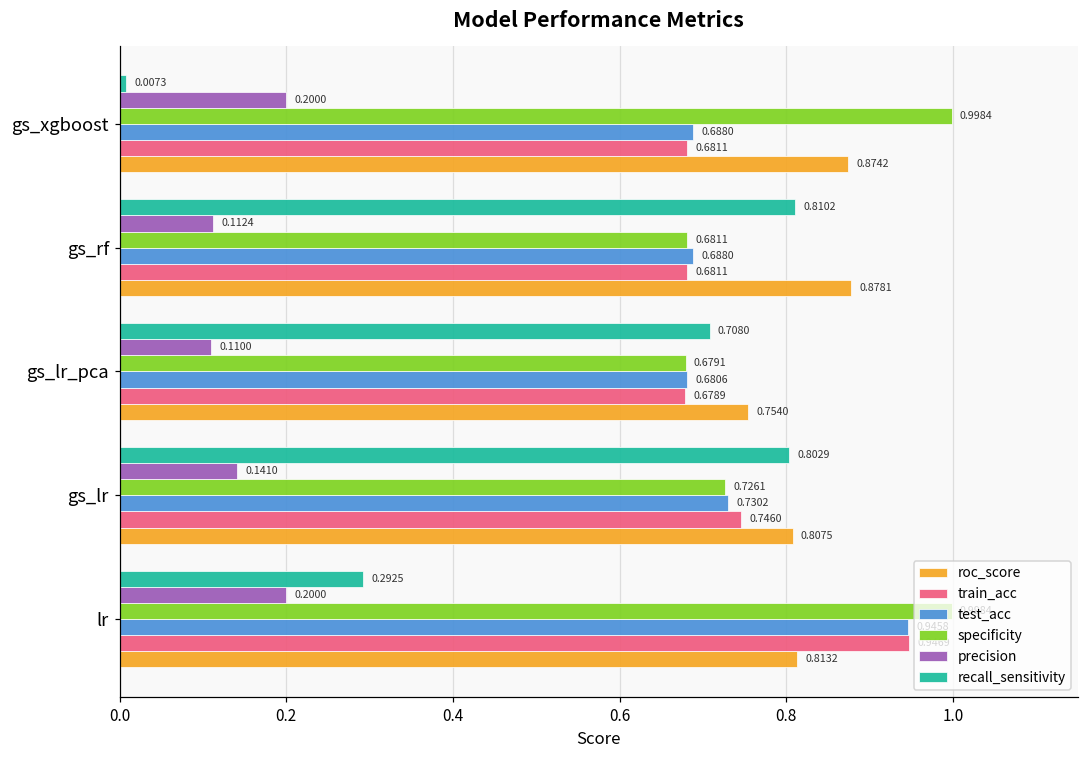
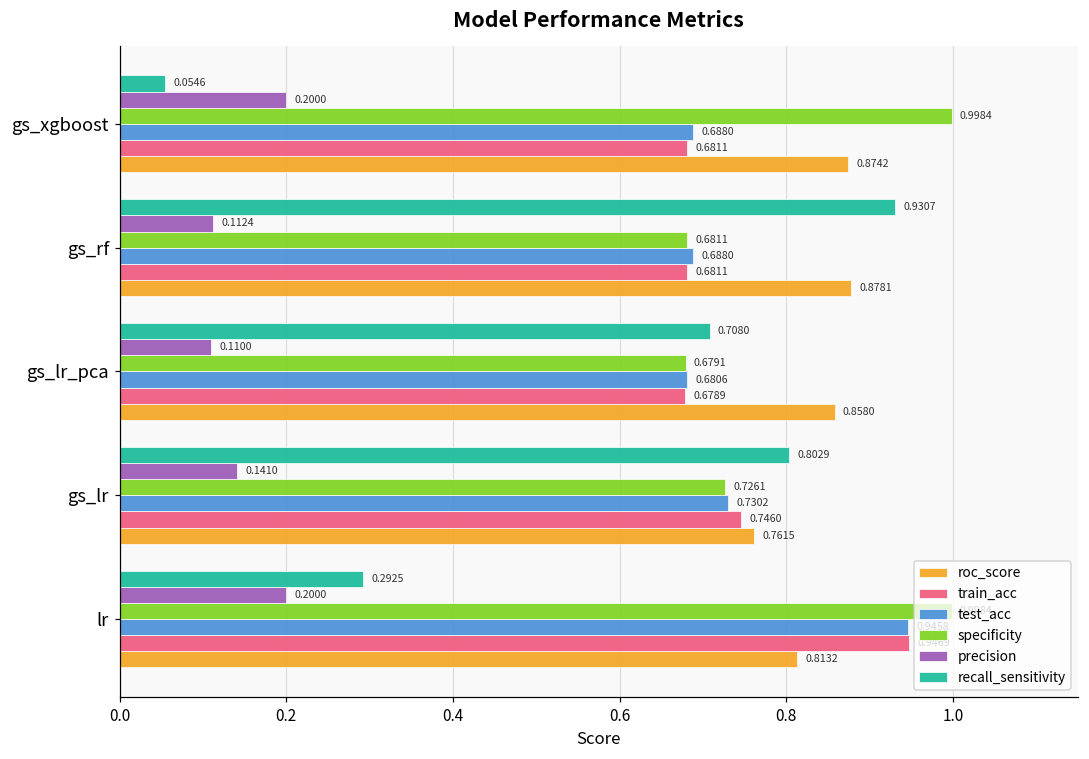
  {
    "roc_score": {
      "gs_xgboost": 0.8742,
      "gs_rf": 0.8781,
-     "gs_lr_pca": 0.7540,
-     "gs_lr": 0.8075,
+     "gs_lr_pca": 0.8580,
+     "gs_lr": 0.7615,
      "lr": 0.8132
    },
    "train_acc": {
      "gs_xgboost": 0.6811,
      "gs_rf": 0.6811,
      "gs_lr_pca": 0.6789,
      "gs_lr": 0.7460
    },
    "test_acc": {
      "gs_xgboost": 0.6880,
      "gs_rf": 0.6880,
      "gs_lr_pca": 0.6806,
      "gs_lr": 0.7302
    },
    "specificity": {
      "gs_xgboost": 0.9984,
      "gs_rf": 0.6811,
      "gs_lr_pca": 0.6791,
      "gs_lr": 0.7261
    },
    "precision": {
      "gs_xgboost": 0.2000,
      "gs_rf": 0.1124,
      "gs_lr_pca": 0.1100,
      "gs_lr": 0.1410,
      "lr": 0.2000
    },
    "recall_sensitivity": {
-     "gs_xgboost": 0.0073,
-     "gs_rf": 0.8102,
+     "gs_xgboost": 0.0546,
+     "gs_rf": 0.9307,
      "gs_lr_pca": 0.7080,
      "gs_lr": 0.8029,
      "lr": 0.2925
    }
  }
